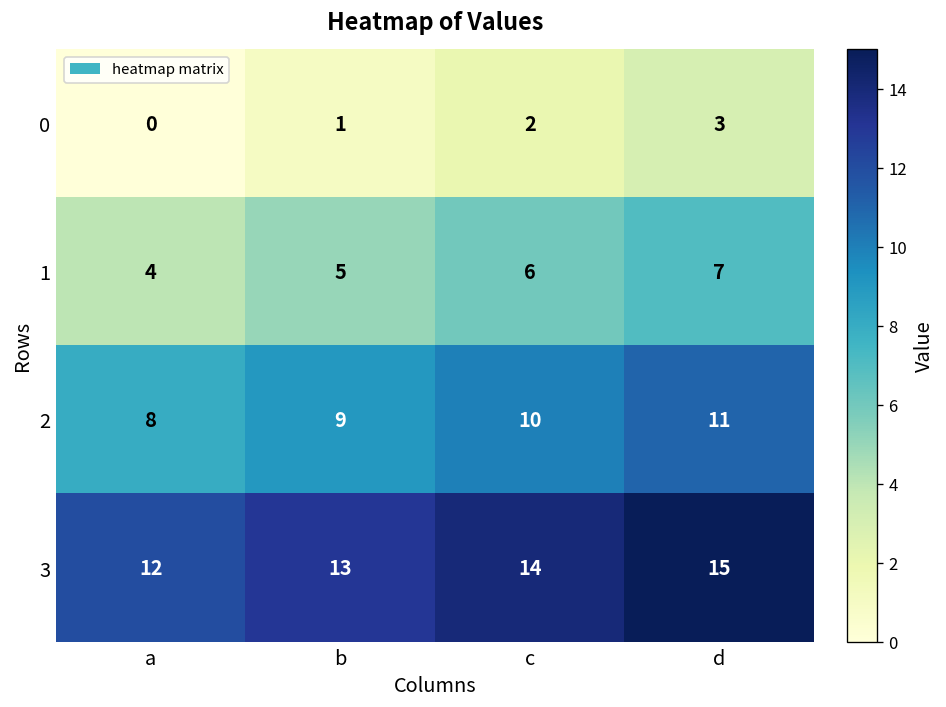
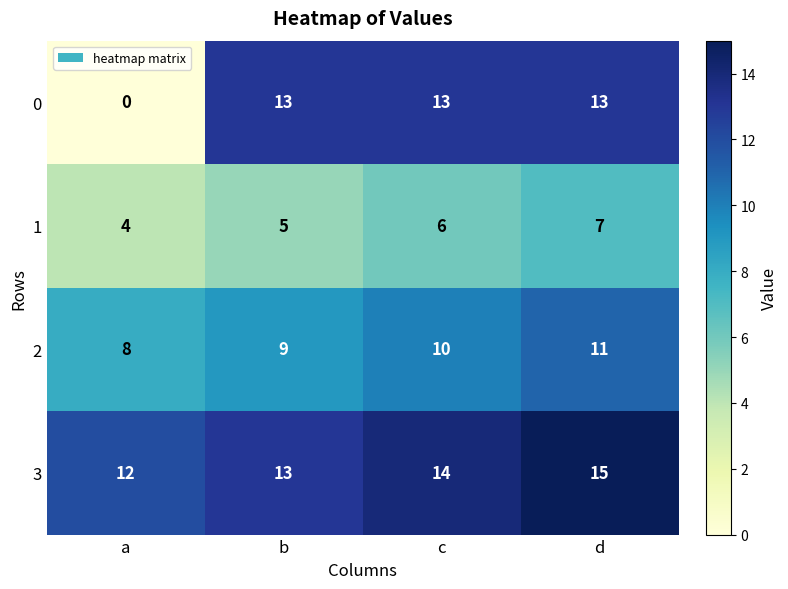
  {
    "0": {
      "a": 0,
-     "b": 1,
-     "c": 2,
-     "d": 3
+     "b": 13,
+     "c": 13,
+     "d": 13
    },
    "1": {
      "a": 4,
      "b": 5,
      "c": 6,
      "d": 7
    },
    "2": {
      "a": 8,
      "b": 9,
      "c": 10,
      "d": 11
    },
    "3": {
      "a": 12,
      "b": 13,
      "c": 14,
      "d": 15
    }
  }
